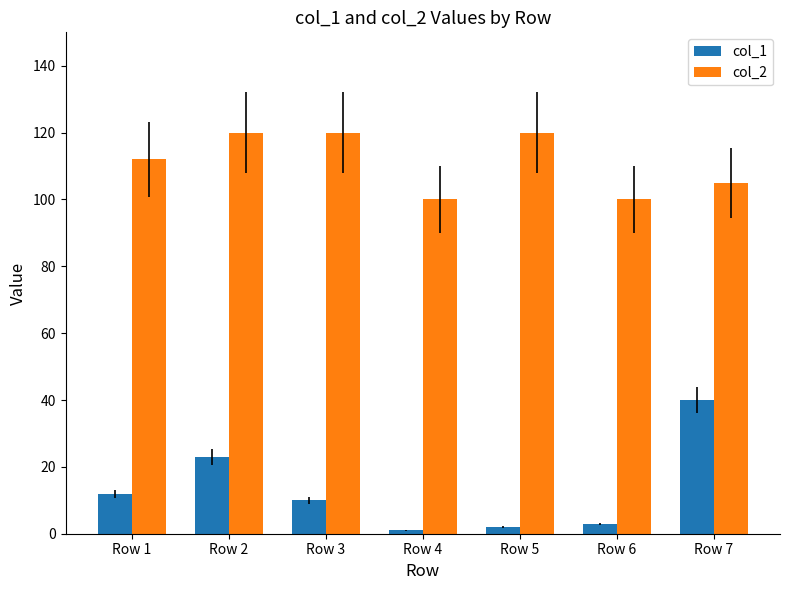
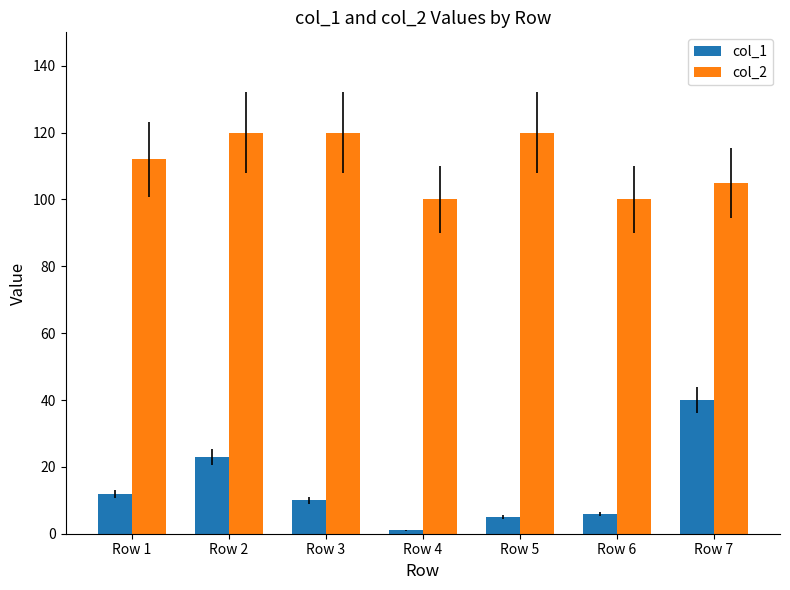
  {
    "col_1": {
      "Row 1": 12,
      "Row 2": 23,
      "Row 3": 10,
      "Row 4": 1,
-     "Row 5": 2,
-     "Row 6": 3,
+     "Row 5": 5,
+     "Row 6": 6,
      "Row 7": 40
    },
    "col_2": {
      "Row 1": 112,
      "Row 2": 120,
      "Row 3": 120,
      "Row 4": 100,
      "Row 5": 120,
      "Row 6": 100,
      "Row 7": 105
    }
  }
